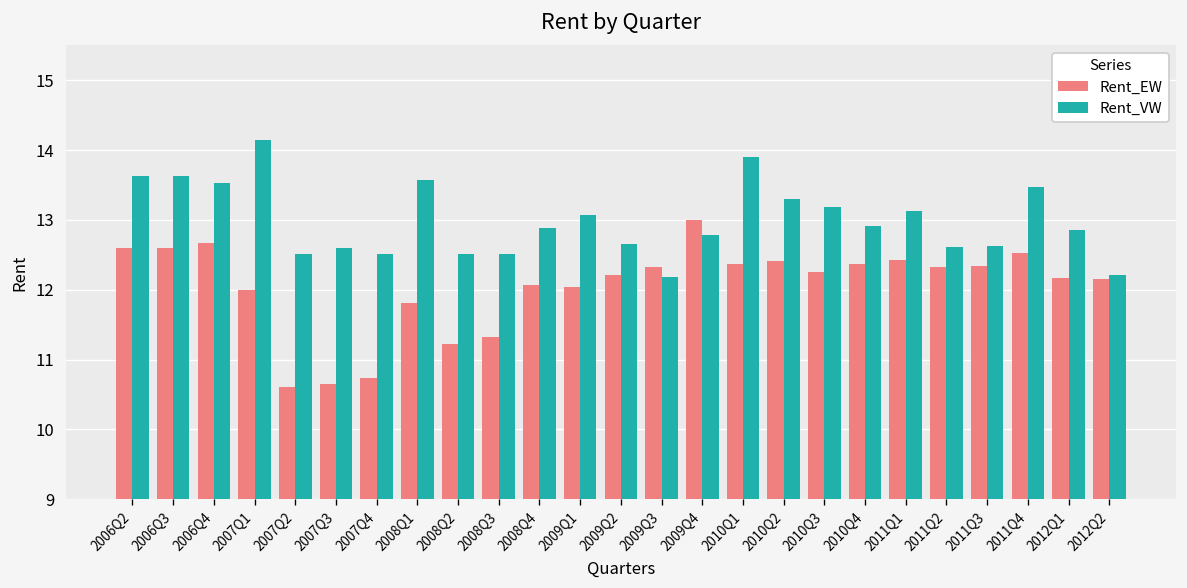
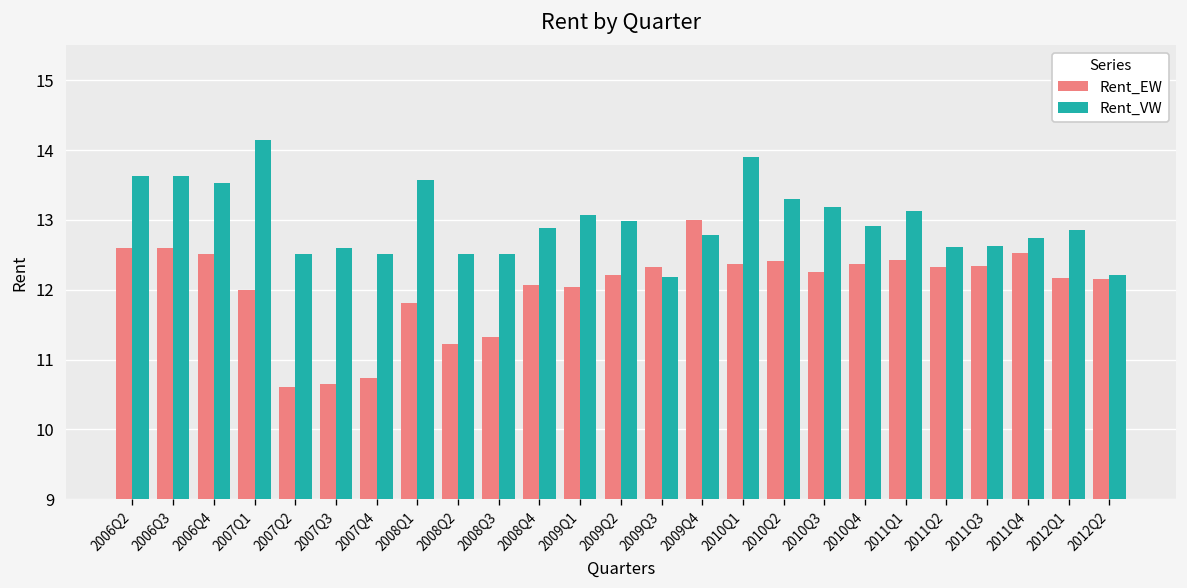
  {
    "Rent_EW": {
      "2006Q2": 12.6,
      "2006Q3": 12.6,
-     "2006Q4": 12.7,
+     "2006Q4": 12.5,
      "2007Q1": 12.0,
      "2007Q2": 10.6,
      "2007Q3": 10.7,
      "2007Q4": 10.7,
      "2008Q1": 11.8,
      "2008Q2": 11.2,
      "2008Q3": 11.3,
      "2008Q4": 12.1,
      "2009Q1": 12.0,
      "2009Q2": 12.2,
      "2009Q3": 12.3,
      "2009Q4": 13.0,
      "2010Q1": 12.4,
      "2010Q2": 12.4,
      "2010Q3": 12.2,
      "2010Q4": 12.4,
      "2011Q1": 12.4,
      "2011Q2": 12.3,
      "2011Q3": 12.3,
      "2011Q4": 12.5,
      "2012Q1": 12.2,
      "2012Q2": 12.2
    },
    "Rent_VW": {
      "2006Q2": 13.6,
      "2006Q3": 13.6,
      "2006Q4": 13.5,
      "2007Q1": 14.1,
      "2007Q2": 12.5,
      "2007Q3": 12.6,
      "2007Q4": 12.5,
      "2008Q1": 13.6,
      "2008Q2": 12.5,
      "2008Q3": 12.5,
      "2008Q4": 12.9,
      "2009Q1": 13.1,
-     "2009Q2": 12.6,
+     "2009Q2": 13.0,
      "2009Q3": 12.2,
      "2009Q4": 12.8,
      "2010Q1": 13.9,
      "2010Q2": 13.3,
      "2010Q3": 13.2,
      "2010Q4": 12.9,
      "2011Q1": 13.1,
      "2011Q2": 12.6,
      "2011Q3": 12.6,
-     "2011Q4": 13.5,
+     "2011Q4": 12.7,
      "2012Q1": 12.9,
      "2012Q2": 12.2
    }
  }
